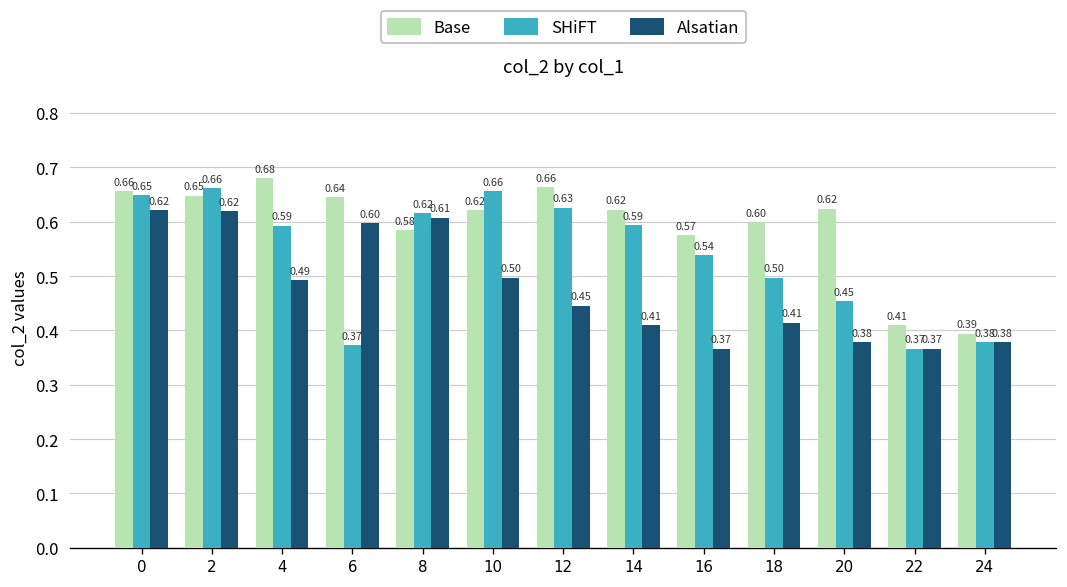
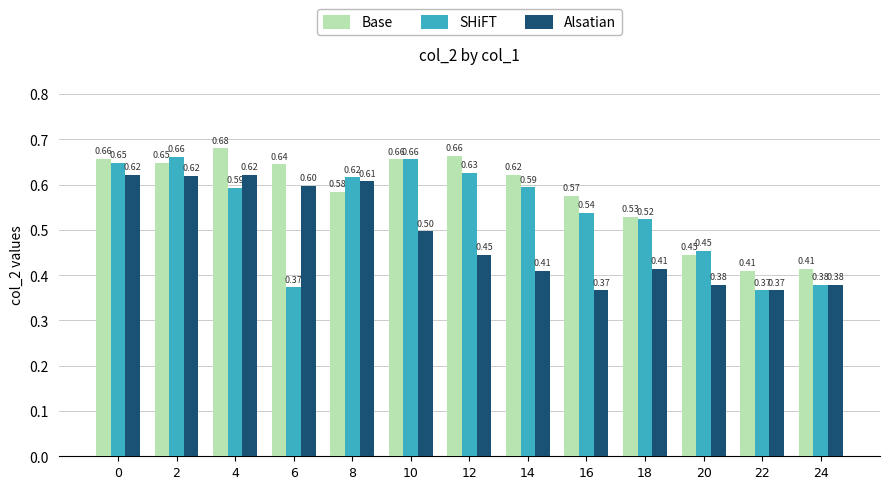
  {
    "Base": {
      "0": 0.66,
      "2": 0.65,
      "4": 0.68,
      "6": 0.64,
      "8": 0.58,
-     "10": 0.62,
+     "10": 0.66,
      "12": 0.66,
      "14": 0.62,
      "16": 0.57,
-     "18": 0.60,
-     "20": 0.62,
+     "18": 0.53,
+     "20": 0.45,
      "22": 0.41,
-     "24": 0.39
+     "24": 0.41
    },
    "SHiFT": {
      "0": 0.65,
      "2": 0.66,
      "4": 0.59,
      "6": 0.37,
      "8": 0.62,
      "12": 0.63,
      "14": 0.59,
      "16": 0.54,
-     "18": 0.50,
+     "18": 0.52,
      "20": 0.45
    },
    "Alsatian": {
      "0": 0.62,
      "2": 0.62,
-     "4": 0.49,
+     "4": 0.62,
      "6": 0.60,
      "8": 0.61,
      "10": 0.50,
      "12": 0.45,
      "14": 0.41,
      "16": 0.37,
      "18": 0.41,
      "20": 0.38
    }
  }
